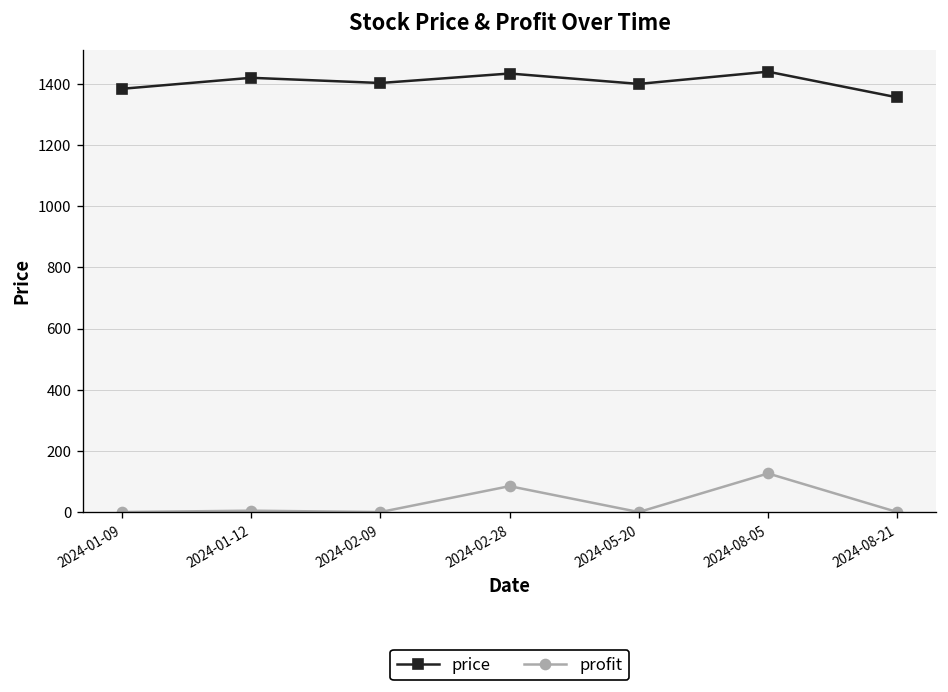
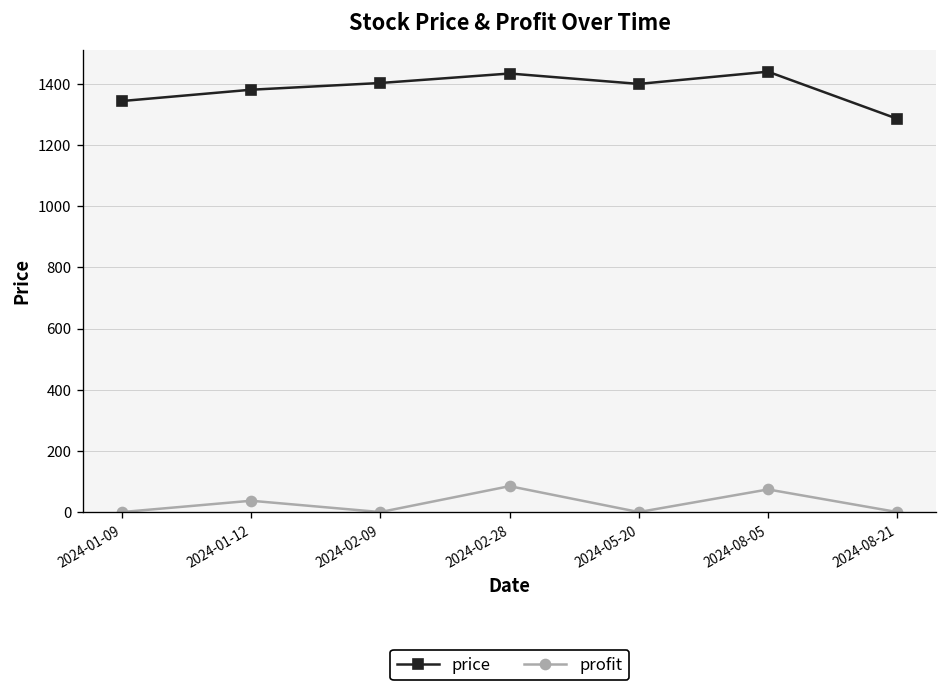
  {
    "price": {
-     "2024-01-09": 1380,
-     "2024-01-12": 1420,
+     "2024-01-09": 1340,
+     "2024-01-12": 1380,
      "2024-02-09": 1400,
      "2024-02-28": 1430,
      "2024-05-20": 1400,
      "2024-08-05": 1440,
-     "2024-08-21": 1360
+     "2024-08-21": 1290
    },
    "profit": {
      "2024-01-09": 0,
-     "2024-01-12": 0,
+     "2024-01-12": 40,
      "2024-02-09": 0,
      "2024-02-28": 80,
      "2024-05-20": 0,
-     "2024-08-05": 130,
+     "2024-08-05": 70,
      "2024-08-21": 0
    }
  }
